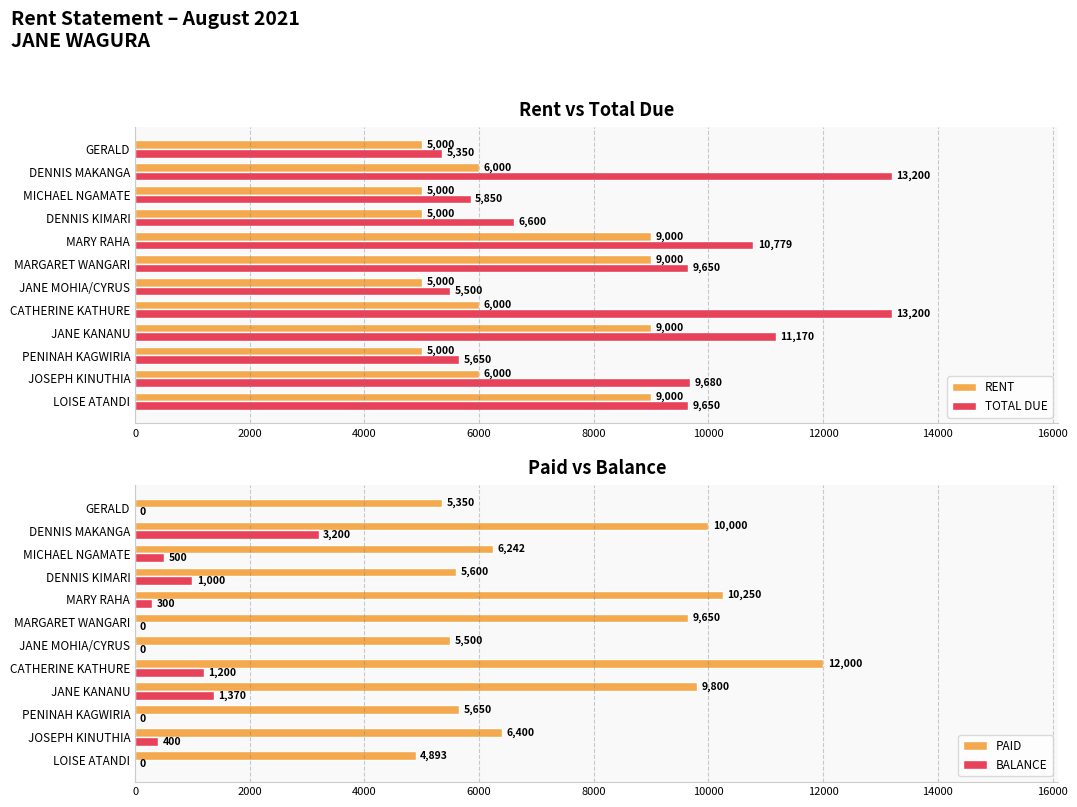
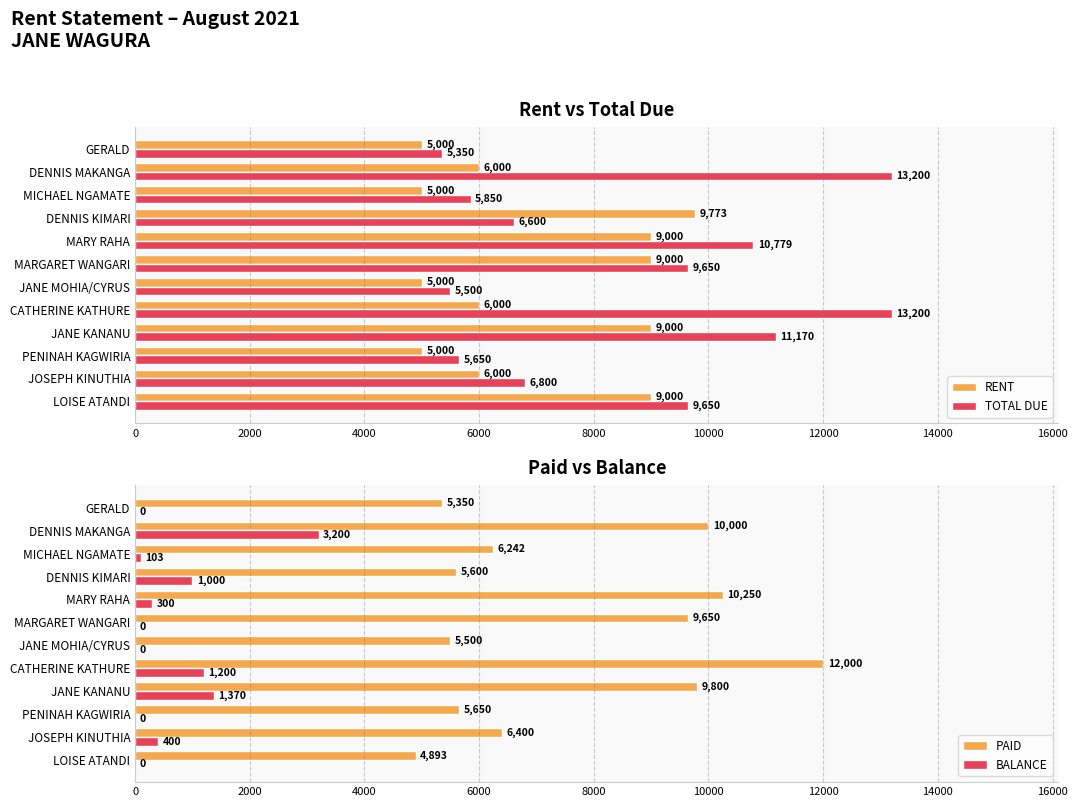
  {
    "Rent vs Total Due": {
      "RENT": {
        "GERALD": "5,000",
        "DENNIS MAKANGA": "6,000",
        "MICHAEL NGAMATE": "5,000",
-       "DENNIS KIMARI": "5,000",
+       "DENNIS KIMARI": "9,773",
        "MARY RAHA": "9,000",
        "MARGARET WANGARI": "9,000",
        "JANE MOHIA/CYRUS": "5,000",
        "CATHERINE KATHURE": "6,000",
        "JANE KANANU": "9,000",
        "PENINAH KAGWIRIA": "5,000",
        "JOSEPH KINUTHIA": "6,000",
        "LOISE ATANDI": "9,000"
      },
      "TOTAL DUE": {
        "GERALD": "5,350",
        "DENNIS MAKANGA": "13,200",
        "MICHAEL NGAMATE": "5,850",
        "DENNIS KIMARI": "6,600",
        "MARY RAHA": "10,779",
        "MARGARET WANGARI": "9,650",
        "JANE MOHIA/CYRUS": "5,500",
        "CATHERINE KATHURE": "13,200",
        "JANE KANANU": "11,170",
        "PENINAH KAGWIRIA": "5,650",
-       "JOSEPH KINUTHIA": "9,680",
+       "JOSEPH KINUTHIA": "6,800",
        "LOISE ATANDI": "9,650"
      }
    },
    "Paid vs Balance": {
      "PAID": {
        "GERALD": "5,350",
        "DENNIS MAKANGA": "10,000",
        "MICHAEL NGAMATE": "6,242",
        "DENNIS KIMARI": "5,600",
        "MARY RAHA": "10,250",
        "MARGARET WANGARI": "9,650",
        "JANE MOHIA/CYRUS": "5,500",
        "CATHERINE KATHURE": "12,000",
        "JANE KANANU": "9,800",
        "PENINAH KAGWIRIA": "5,650",
        "JOSEPH KINUTHIA": "6,400",
        "LOISE ATANDI": "4,893"
      },
      "BALANCE": {
        "GERALD": "0",
        "DENNIS MAKANGA": "3,200",
-       "MICHAEL NGAMATE": "500",
+       "MICHAEL NGAMATE": "103",
        "DENNIS KIMARI": "1,000",
        "MARY RAHA": "300",
        "MARGARET WANGARI": "0",
        "JANE MOHIA/CYRUS": "0",
        "CATHERINE KATHURE": "1,200",
        "JANE KANANU": "1,370",
        "PENINAH KAGWIRIA": "0",
        "JOSEPH KINUTHIA": "400",
        "LOISE ATANDI": "0"
      }
    }
  }
